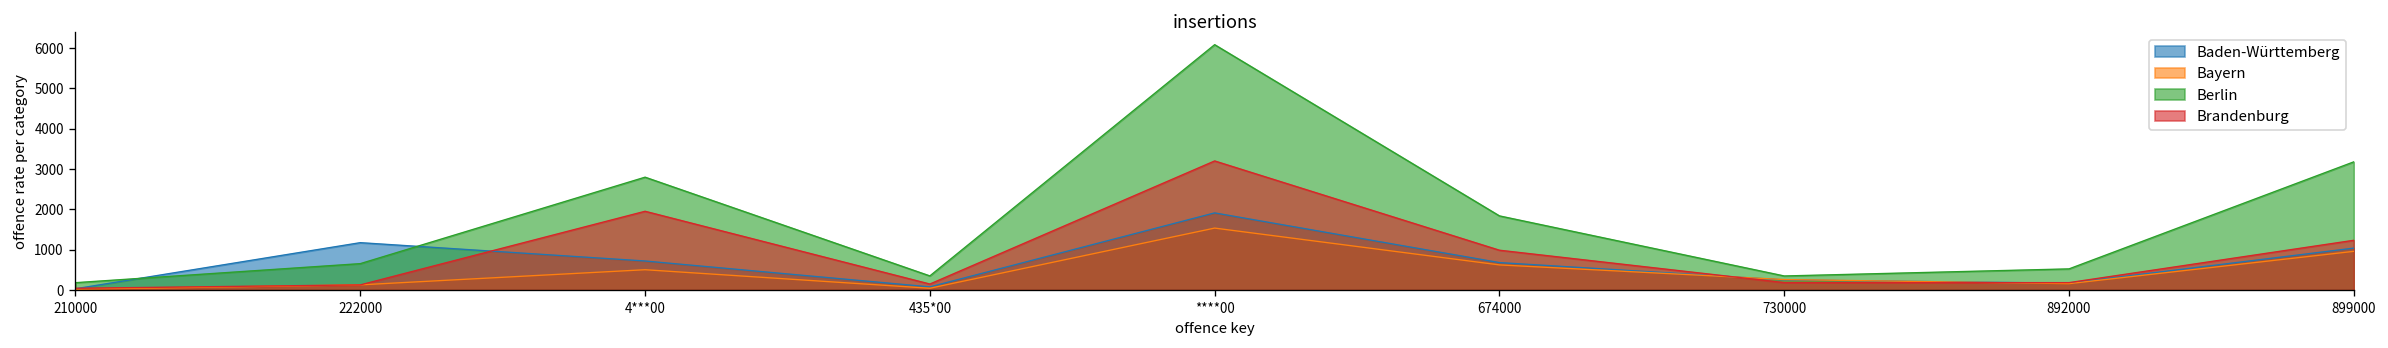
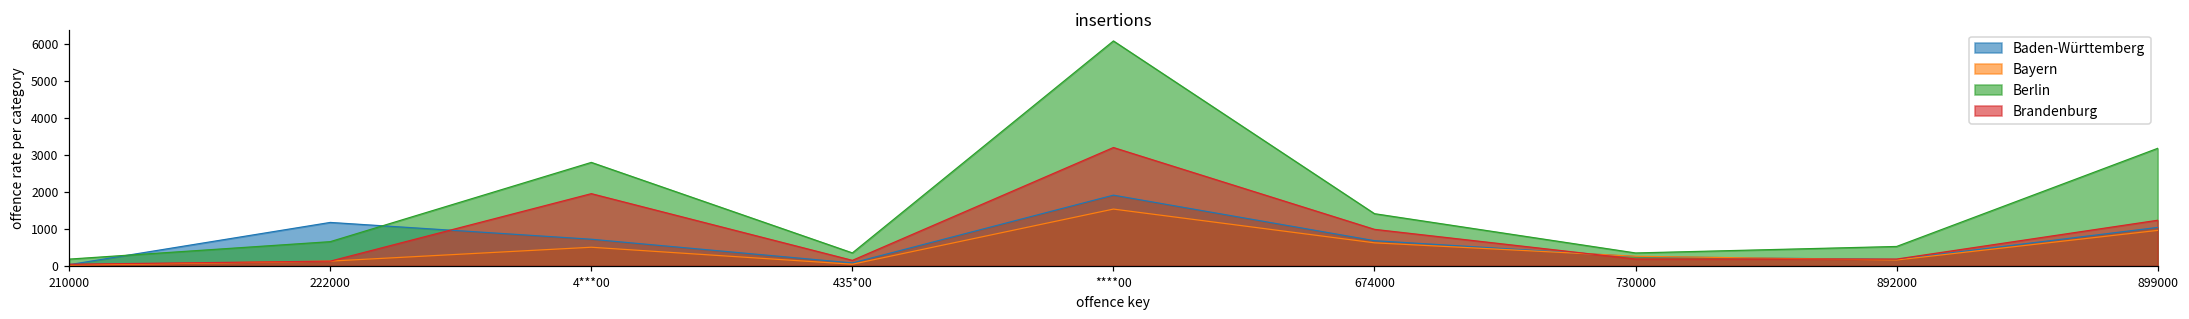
  {
    "Baden-Württemberg": {
      "222000": 1200,
      "4***00": 700,
      "****00": 1900,
      "899000": 1000
    },
    "Bayern": {
      "4***00": 500,
      "****00": 1500,
      "899000": 1000
    },
    "Berlin": {
      "210000": 200,
      "222000": 700,
      "4***00": 2800,
      "435*00": 400,
      "****00": 6100,
-     "674000": 1800,
+     "674000": 1400,
      "730000": 300,
      "892000": 500,
      "899000": 3200
    },
    "Brandenburg": {
      "4***00": 2000,
      "****00": 3200,
      "674000": 1000,
      "899000": 1200
    }
  }
